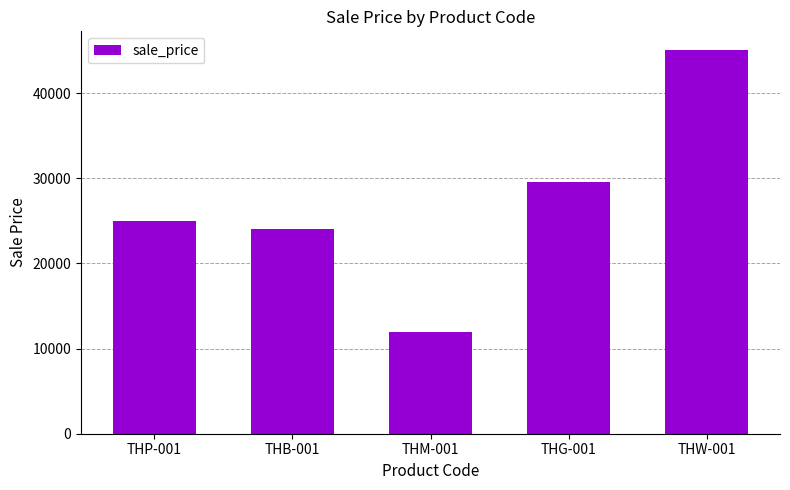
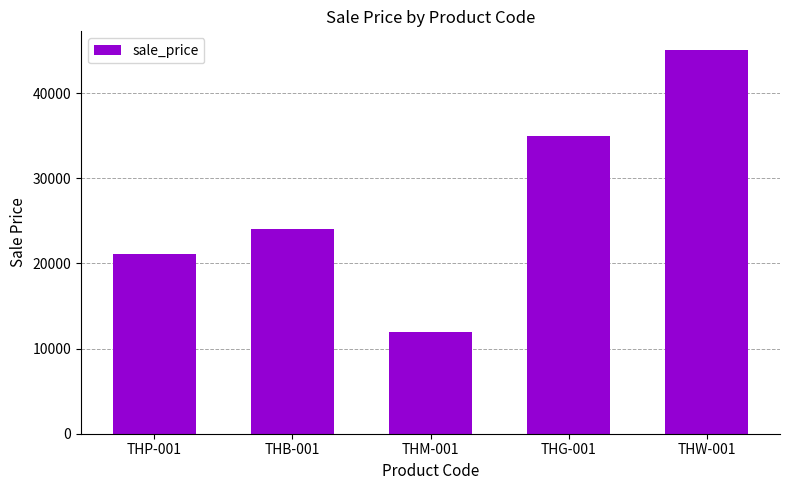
  {
-   "THP-001": 25000,
+   "THP-001": 21000,
    "THB-001": 24000,
    "THM-001": 12000,
-   "THG-001": 30000,
+   "THG-001": 35000,
    "THW-001": 45000
  }
